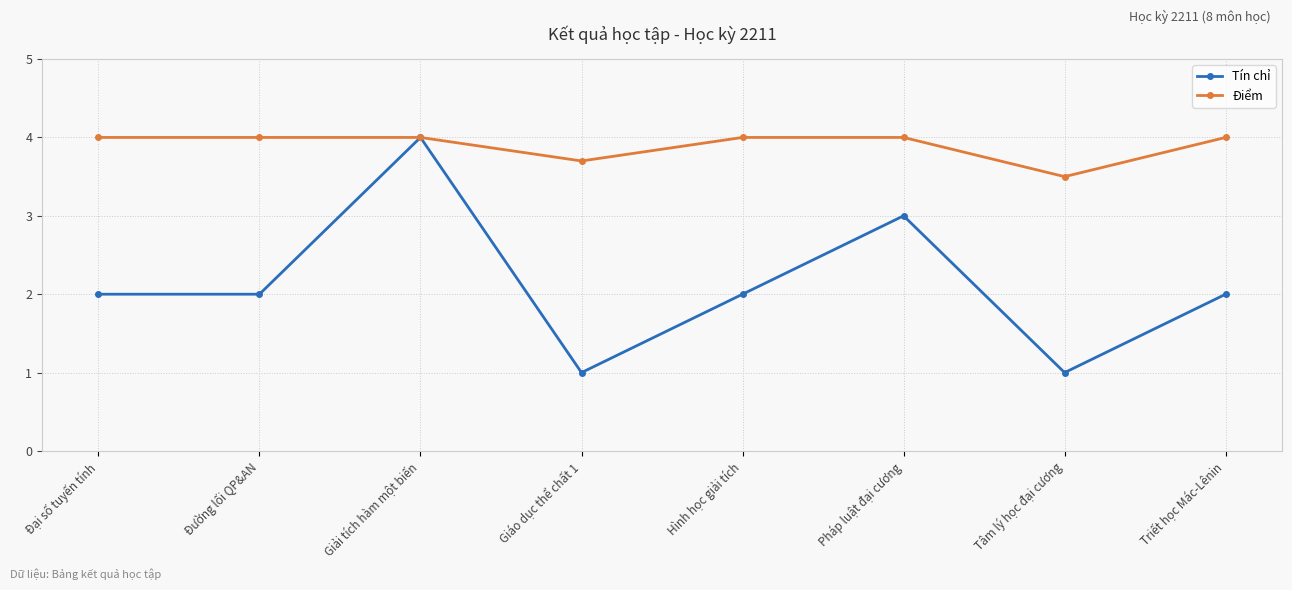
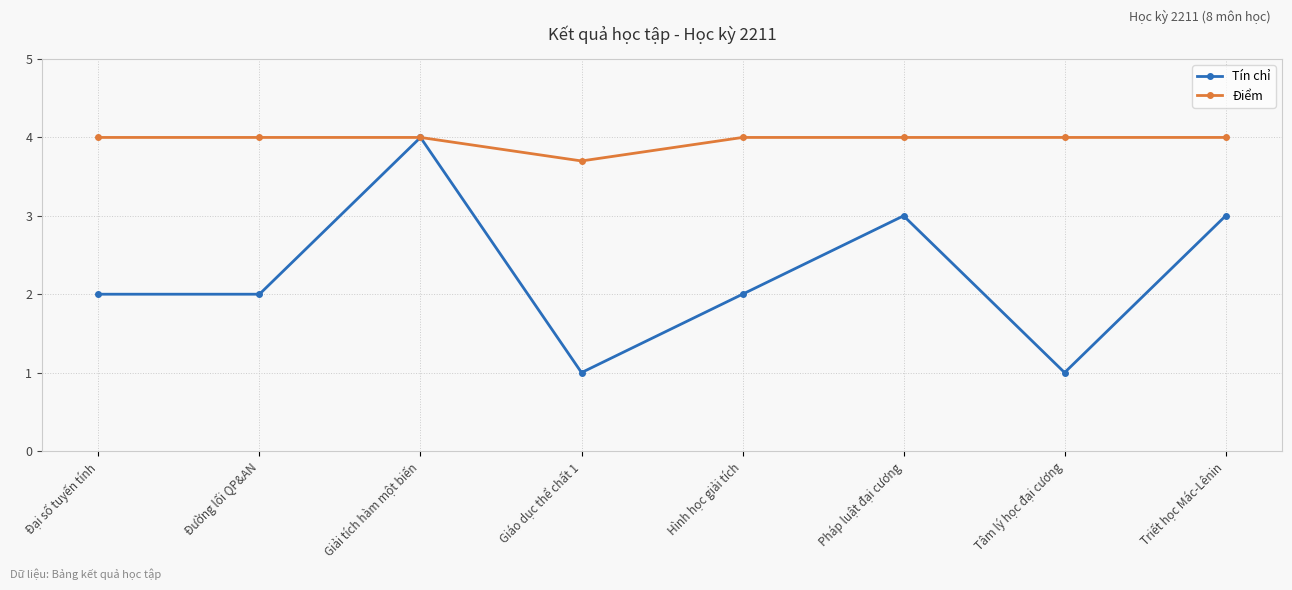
  {
    "Tín chỉ": {
      "Đại số tuyến tính": 2,
      "Đường lối QP&AN": 2,
      "Giáo dục thể chất 1": 1,
      "Hình học giải tích": 2,
      "Pháp luật đại cương": 3,
      "Tâm lý học đại cương": 1,
-     "Triết học Mác-Lênin": 2
+     "Triết học Mác-Lênin": 3
    },
    "Điểm": {
      "Đại số tuyến tính": 4.0,
      "Đường lối QP&AN": 4.0,
      "Giáo dục thể chất 1": 3.7,
      "Hình học giải tích": 4.0,
      "Pháp luật đại cương": 4.0,
-     "Tâm lý học đại cương": 3.5,
+     "Tâm lý học đại cương": 4.0,
      "Triết học Mác-Lênin": 4.0
    }
  }
